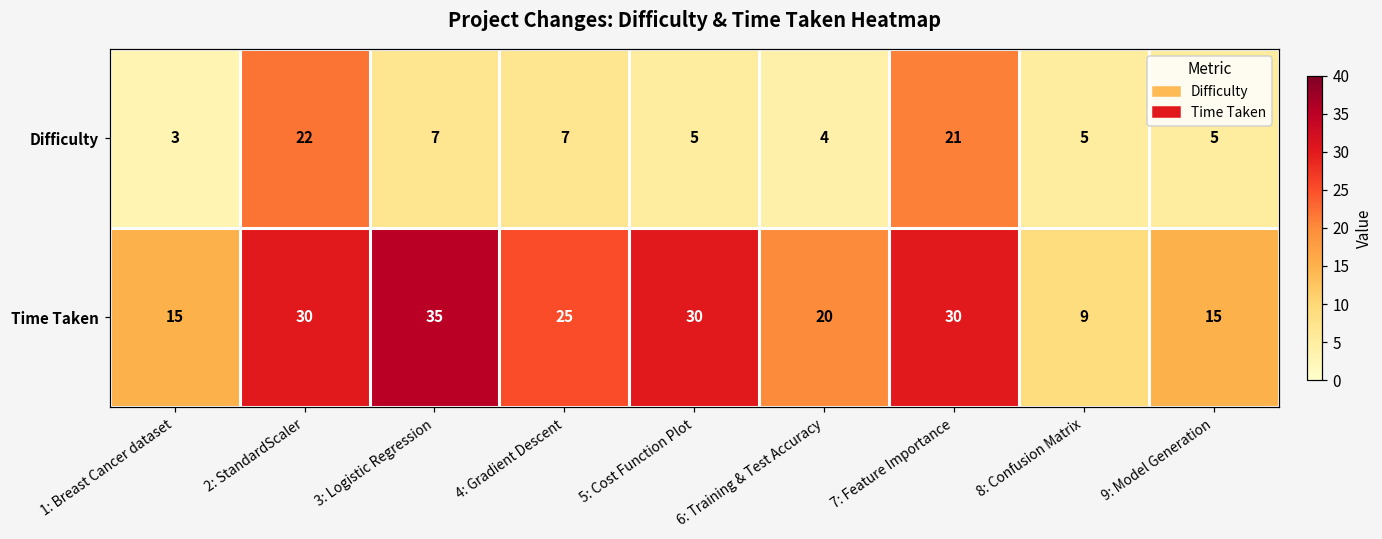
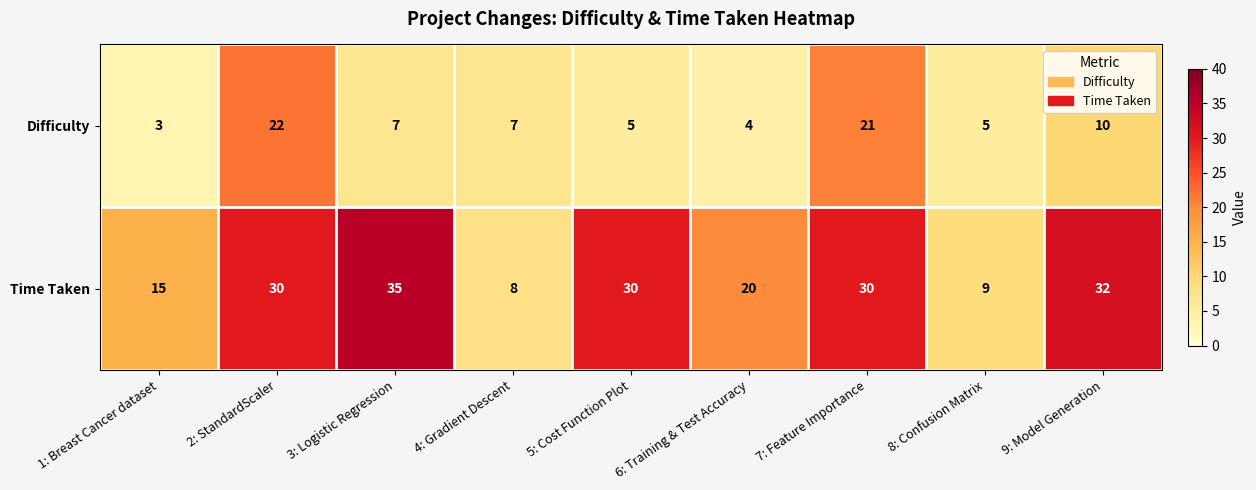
  {
    "Difficulty": {
      "1: Breast Cancer dataset": 3,
      "2: StandardScaler": 22,
      "3: Logistic Regression": 7,
      "4: Gradient Descent": 7,
      "5: Cost Function Plot": 5,
      "6: Training & Test Accuracy": 4,
      "7: Feature Importance": 21,
      "8: Confusion Matrix": 5,
-     "9: Model Generation": 5
+     "9: Model Generation": 10
    },
    "Time Taken": {
      "1: Breast Cancer dataset": 15,
      "2: StandardScaler": 30,
      "3: Logistic Regression": 35,
-     "4: Gradient Descent": 25,
+     "4: Gradient Descent": 8,
      "5: Cost Function Plot": 30,
      "6: Training & Test Accuracy": 20,
      "7: Feature Importance": 30,
      "8: Confusion Matrix": 9,
-     "9: Model Generation": 15
+     "9: Model Generation": 32
    }
  }
